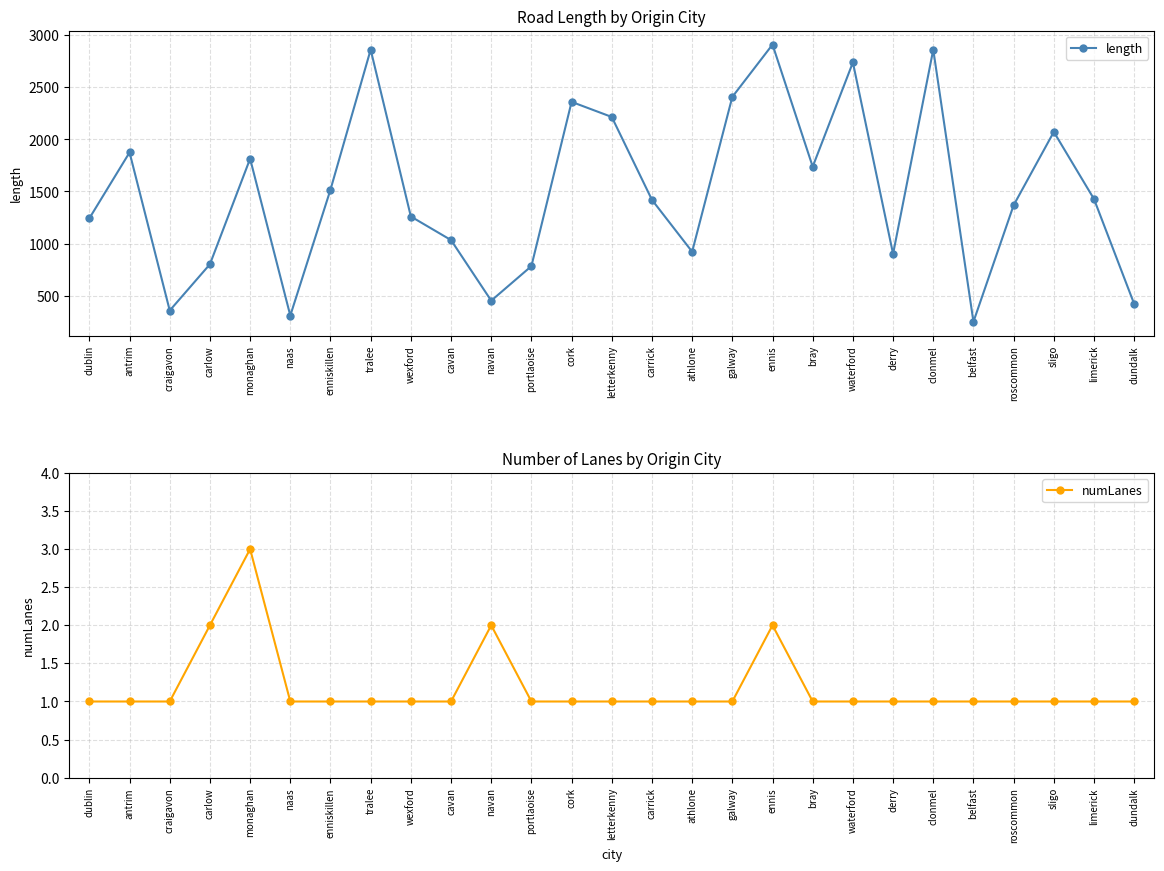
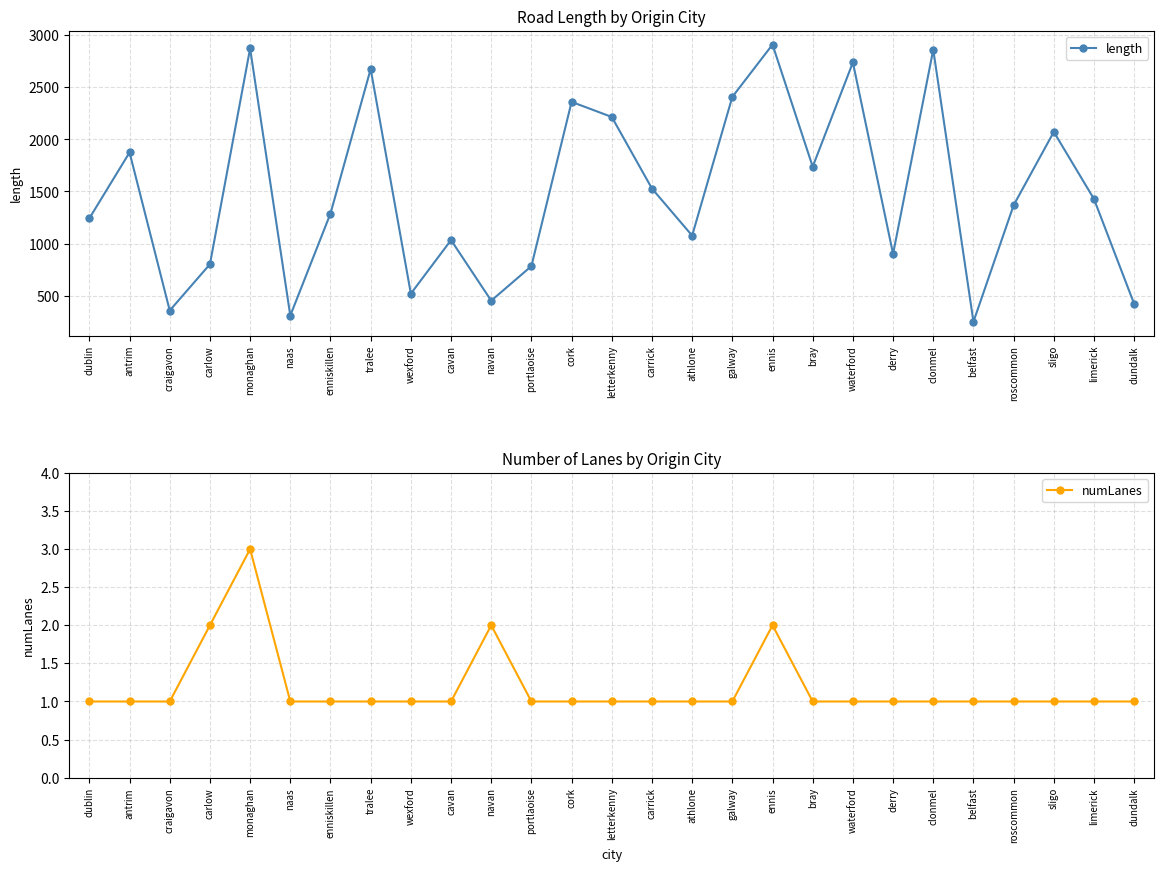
  {
    "Road Length by Origin City": {
      "dublin": 1240,
      "antrim": 1870,
      "craigavon": 360,
      "carlow": 800,
-     "monaghan": 1810,
+     "monaghan": 2870,
      "naas": 310,
-     "enniskillen": 1520,
-     "tralee": 2860,
-     "wexford": 1260,
+     "enniskillen": 1290,
+     "tralee": 2680,
+     "wexford": 520,
      "cavan": 1030,
      "navan": 450,
      "portlaoise": 780,
      "cork": 2360,
      "letterkenny": 2220,
-     "carrick": 1420,
-     "athlone": 920,
+     "carrick": 1530,
+     "athlone": 1080,
      "galway": 2410,
      "ennis": 2910,
      "bray": 1740,
      "waterford": 2740,
      "derry": 900,
      "clonmel": 2860,
      "belfast": 250,
      "roscommon": 1370,
      "sligo": 2070,
      "limerick": 1430,
      "dundalk": 420
    },
    "Number of Lanes by Origin City": {
      "dublin": 1.0,
      "antrim": 1.0,
      "craigavon": 1.0,
      "carlow": 2.0,
      "monaghan": 3.0,
      "naas": 1.0,
      "enniskillen": 1.0,
      "tralee": 1.0,
      "wexford": 1.0,
      "cavan": 1.0,
      "navan": 2.0,
      "portlaoise": 1.0,
      "cork": 1.0,
      "letterkenny": 1.0,
      "carrick": 1.0,
      "athlone": 1.0,
      "galway": 1.0,
      "ennis": 2.0,
      "bray": 1.0,
      "waterford": 1.0,
      "derry": 1.0,
      "clonmel": 1.0,
      "belfast": 1.0,
      "roscommon": 1.0,
      "sligo": 1.0,
      "limerick": 1.0,
      "dundalk": 1.0
    }
  }
